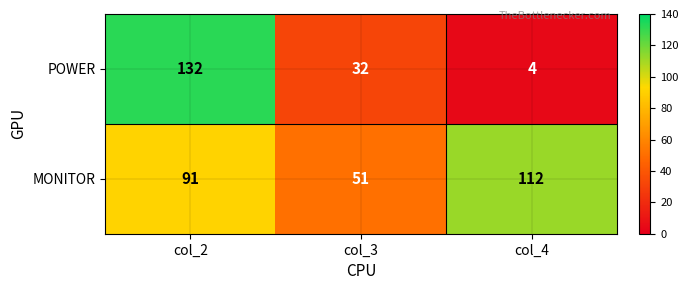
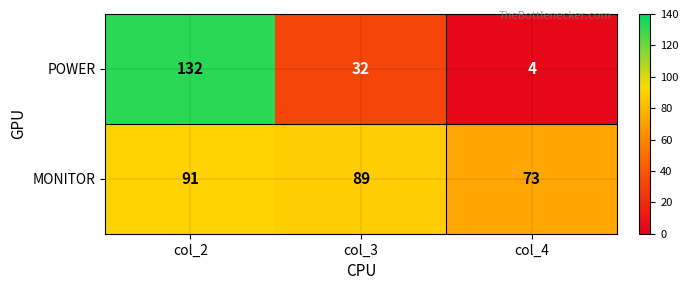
  {
    "POWER": {
      "col_2": 132,
      "col_3": 32,
      "col_4": 4
    },
    "MONITOR": {
      "col_2": 91,
-     "col_3": 51,
-     "col_4": 112
+     "col_3": 89,
+     "col_4": 73
    }
  }
